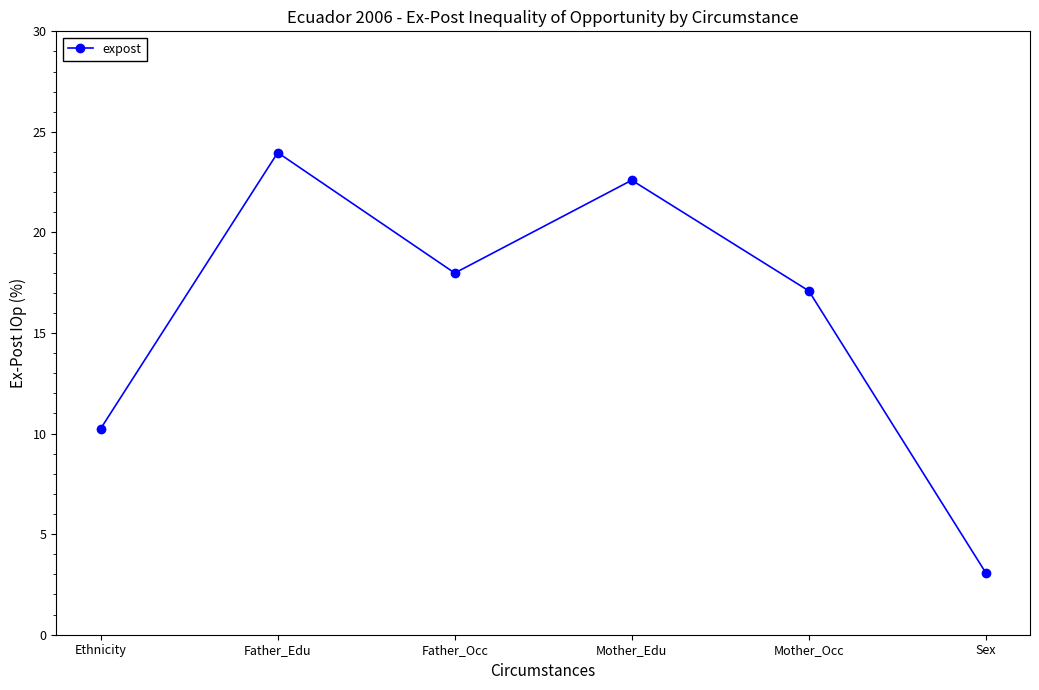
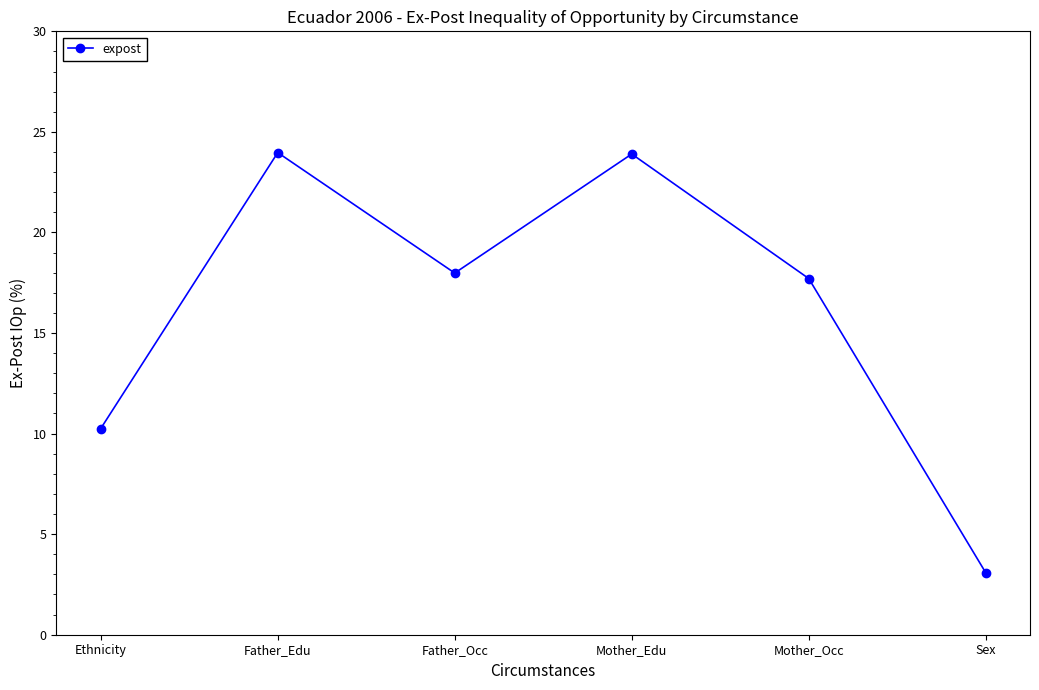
  {
    "Ethnicity": 10.3,
    "Father_Edu": 24.0,
    "Father_Occ": 18.0,
-   "Mother_Edu": 22.6,
-   "Mother_Occ": 17.1,
+   "Mother_Edu": 23.9,
+   "Mother_Occ": 17.7,
    "Sex": 3.1
  }
